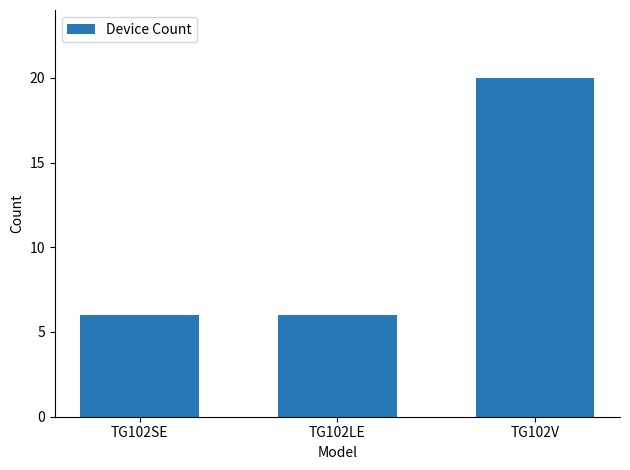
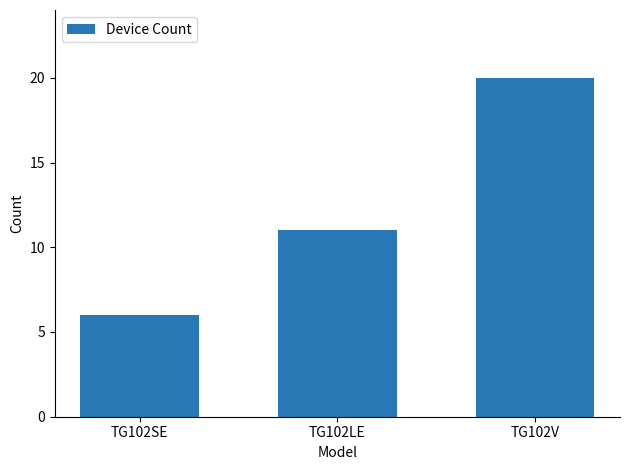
  {
    "TG102SE": 6,
-   "TG102LE": 6,
+   "TG102LE": 11,
    "TG102V": 20
  }
